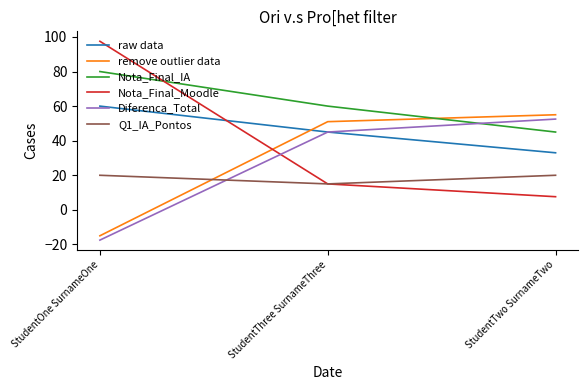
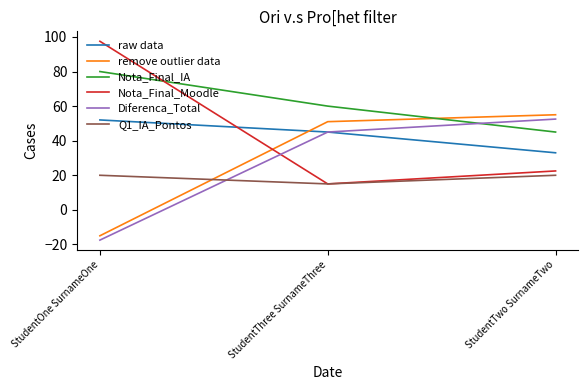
  {
    "raw data": {
-     "StudentOne SurnameOne": 60,
+     "StudentOne SurnameOne": 52,
      "StudentTwo SurnameTwo": 33
    },
    "remove outlier data": {
      "StudentOne SurnameOne": -15,
      "StudentThree SurnameThree": 51,
      "StudentTwo SurnameTwo": 55
    },
    "Nota_Final_IA": {
      "StudentOne SurnameOne": 80,
      "StudentThree SurnameThree": 60,
      "StudentTwo SurnameTwo": 45
    },
    "Nota_Final_Moodle": {
      "StudentOne SurnameOne": 98,
-     "StudentTwo SurnameTwo": 8
+     "StudentTwo SurnameTwo": 23
    },
    "Diferenca_Total": {
      "StudentOne SurnameOne": -18,
      "StudentTwo SurnameTwo": 53
    },
    "Q1_IA_Pontos": {
      "StudentOne SurnameOne": 20,
      "StudentTwo SurnameTwo": 20
    }
  }
